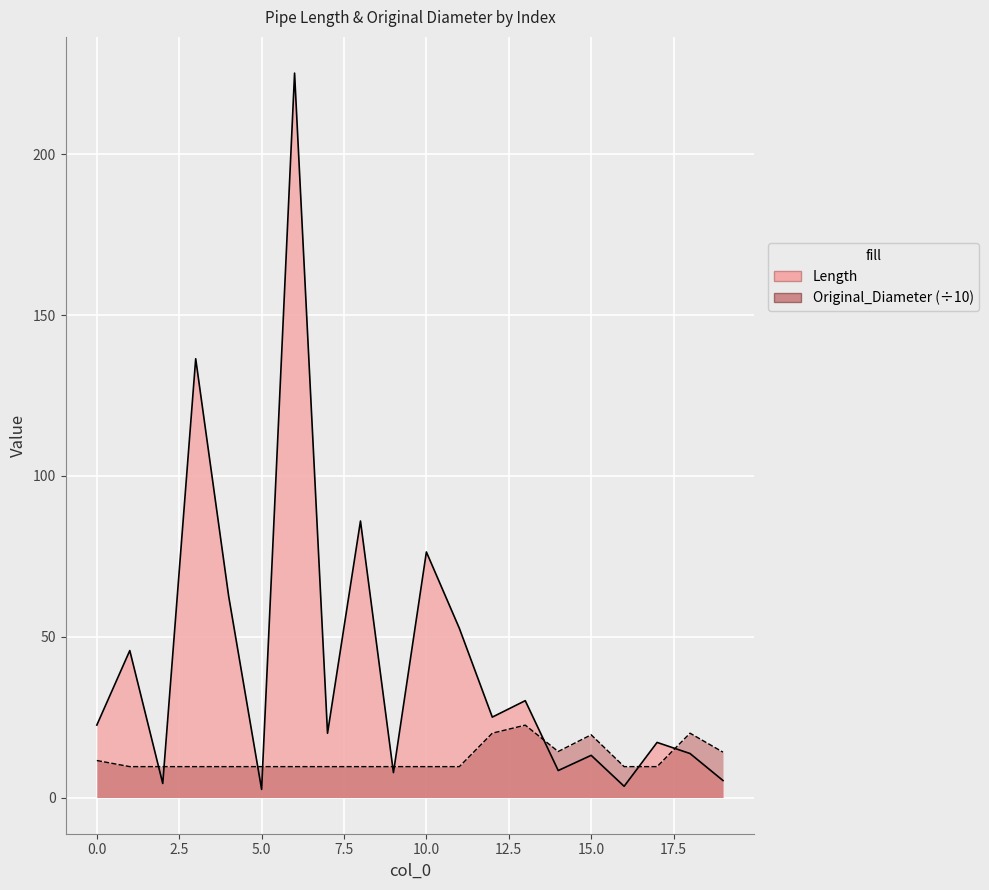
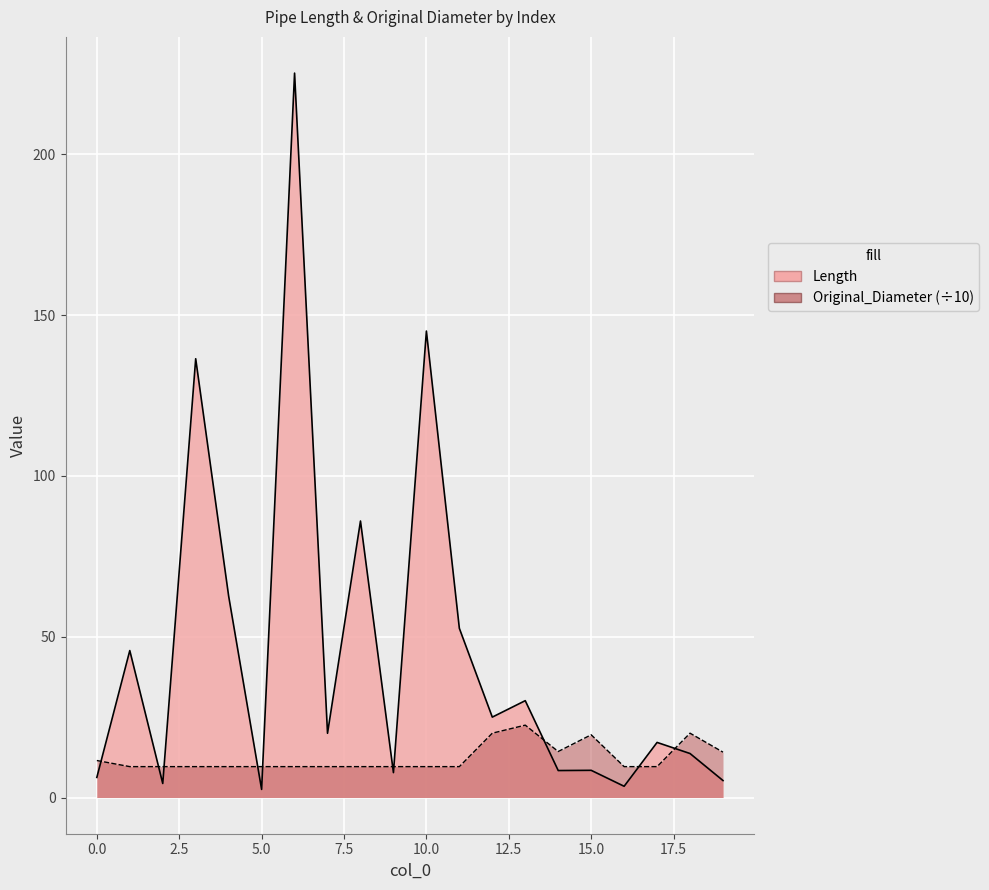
  {
    "Length": {
-     "0.0": 23,
+     "0.0": 6,
      "5.0": 3,
-     "10.0": 76,
-     "15.0": 13
+     "10.0": 145,
+     "15.0": 8
    },
    "Original_Diameter (÷10)": {
      "0.0": 12,
      "5.0": 10,
      "10.0": 10,
      "15.0": 20
    }
  }
